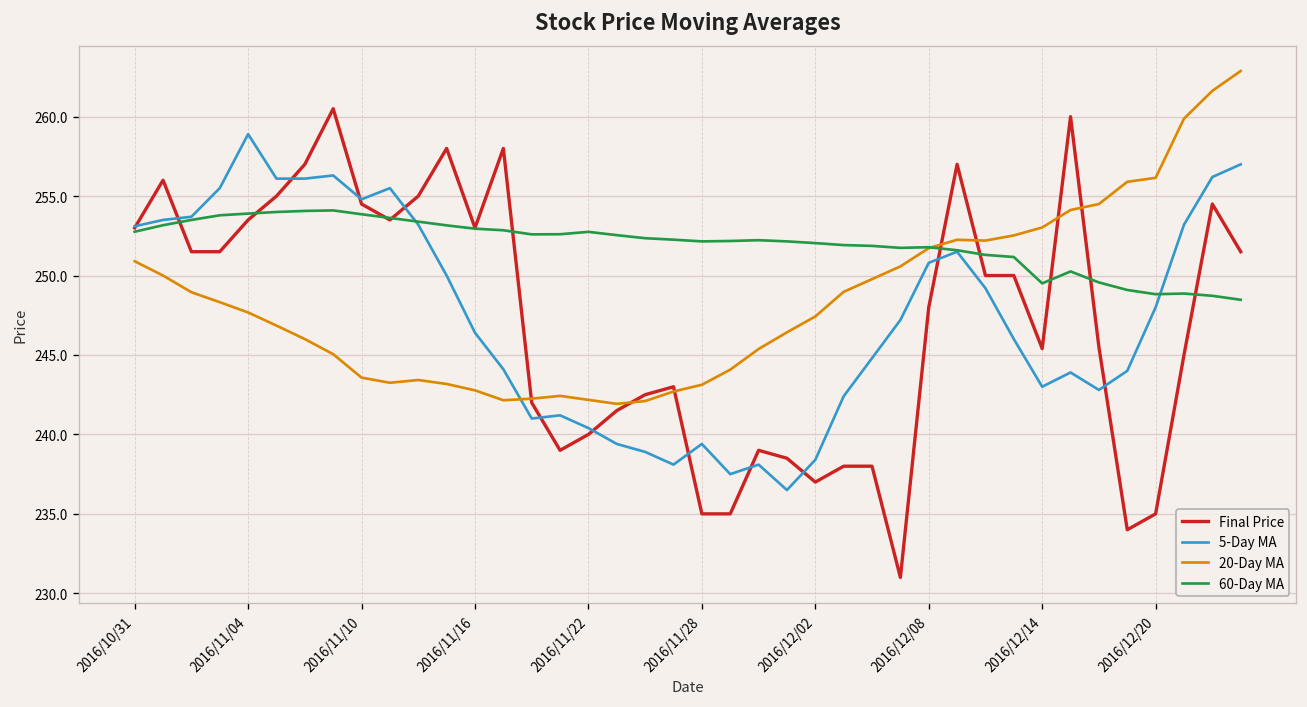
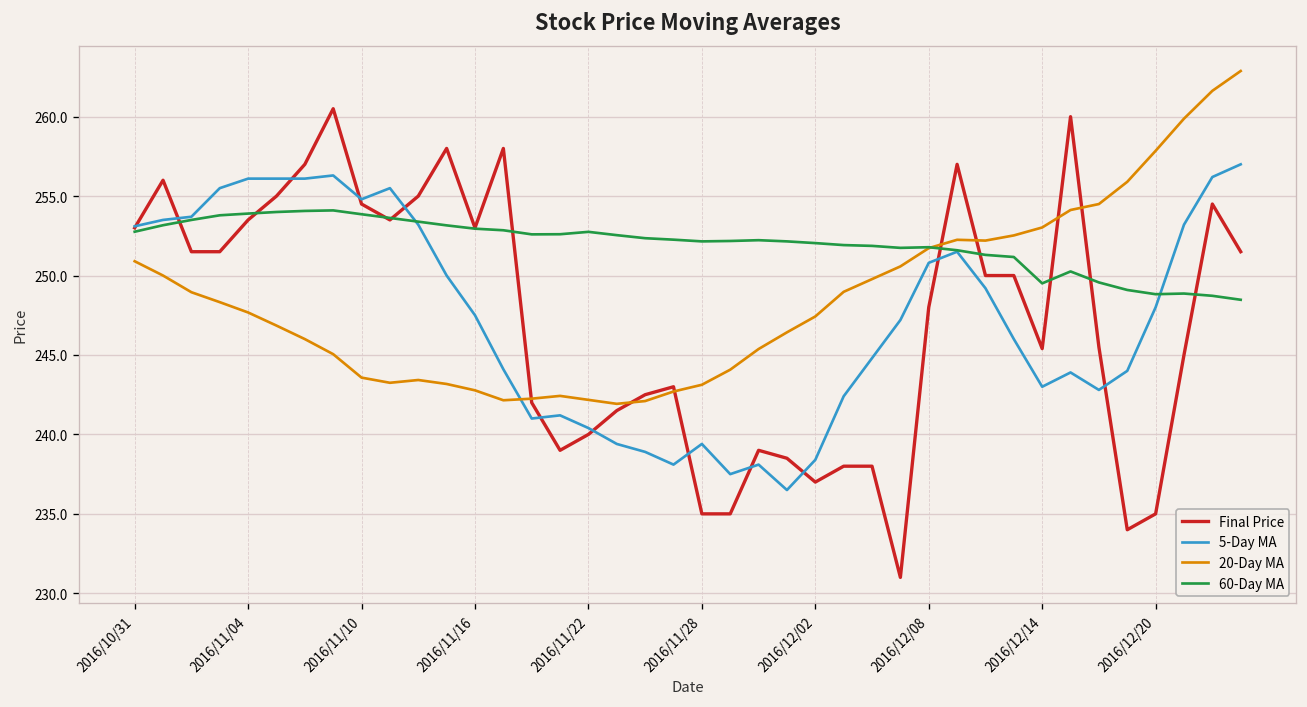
  {
    "Final Price": {
      "2016/11/04": 253.5,
      "2016/11/10": 254.5,
      "2016/11/22": 240.0,
      "2016/11/28": 235.0,
      "2016/12/02": 237.0,
      "2016/12/08": 248.0,
      "2016/12/14": 245.4,
      "2016/12/20": 235.0
    },
    "5-Day MA": {
-     "2016/11/04": 258.9,
+     "2016/11/04": 256.1,
      "2016/11/10": 254.8,
-     "2016/11/16": 246.4,
+     "2016/11/16": 247.5,
      "2016/11/22": 240.4,
      "2016/11/28": 239.4,
      "2016/12/02": 238.4,
      "2016/12/08": 250.8,
      "2016/12/14": 243.0,
      "2016/12/20": 248.0
    },
    "20-Day MA": {
      "2016/10/31": 250.9,
      "2016/11/04": 247.7,
      "2016/11/10": 243.6,
      "2016/11/16": 242.8,
      "2016/11/22": 242.2,
      "2016/11/28": 243.1,
      "2016/12/02": 247.4,
      "2016/12/14": 253.0,
-     "2016/12/20": 256.2
+     "2016/12/20": 257.9
    },
    "60-Day MA": {
      "2016/10/31": 252.8,
      "2016/11/04": 253.9,
      "2016/11/10": 253.9,
      "2016/11/22": 252.8,
      "2016/11/28": 252.2,
      "2016/12/02": 252.0,
      "2016/12/14": 249.5,
      "2016/12/20": 248.8
    }
  }
